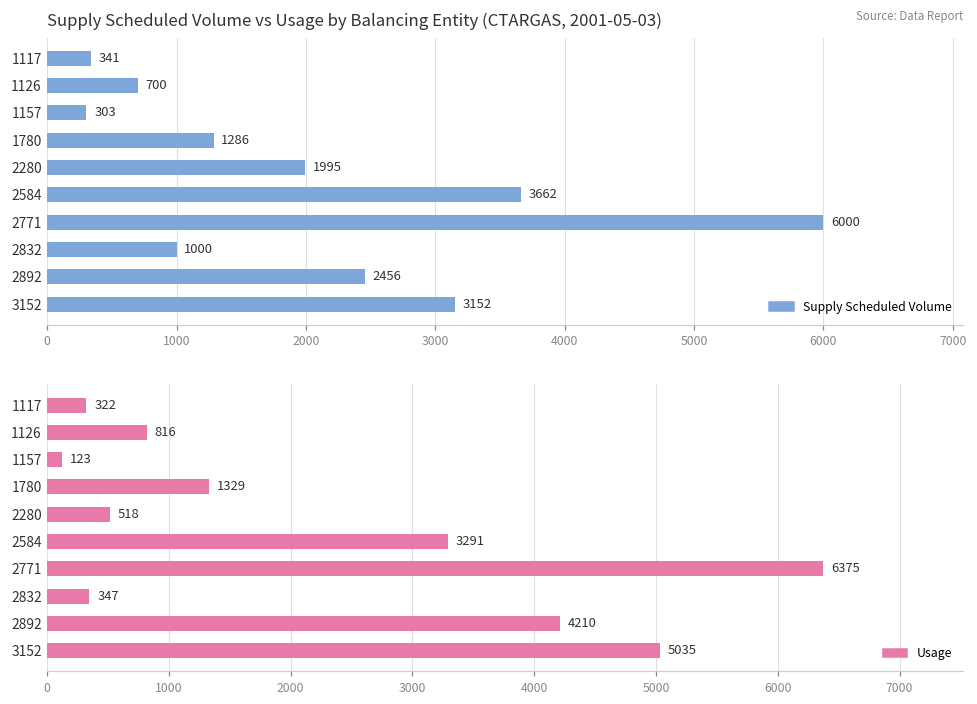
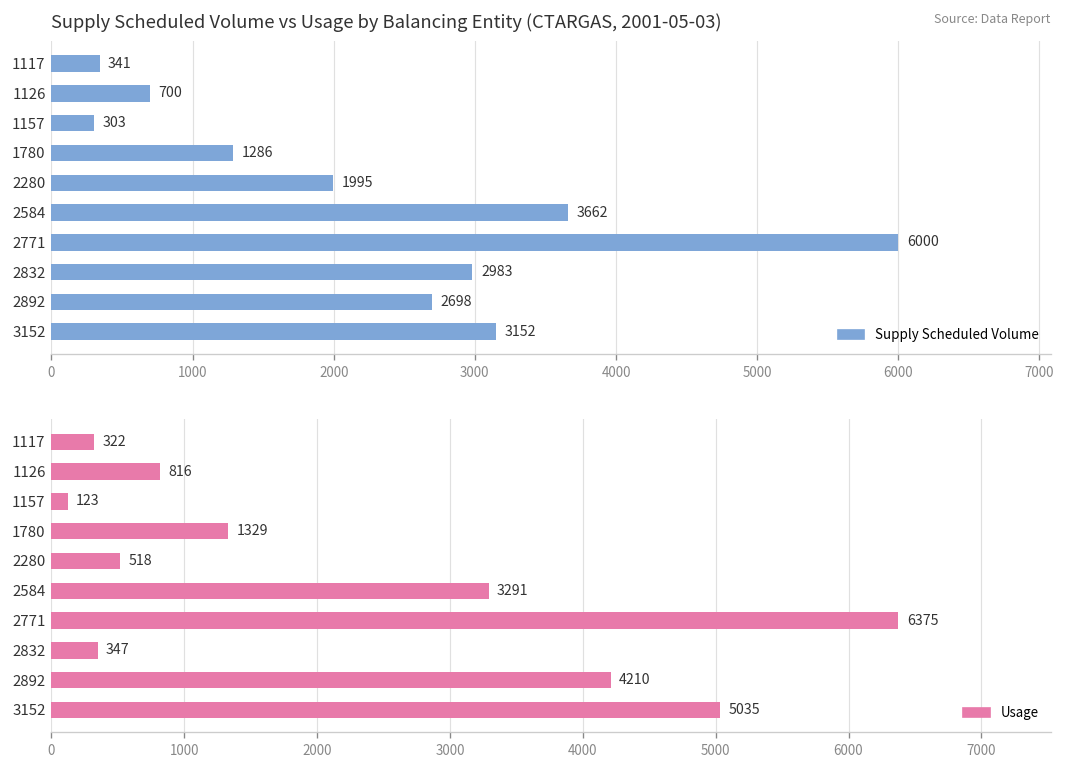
  {
    "Supply Scheduled Volume vs Usage by Balancing Entity (CTARGAS, 2001-05-03)": {
      "1117": 341,
      "1126": 700,
      "1157": 303,
      "1780": 1286,
      "2280": 1995,
      "2584": 3662,
      "2771": 6000,
-     "2832": 1000,
-     "2892": 2456,
+     "2832": 2983,
+     "2892": 2698,
      "3152": 3152
    }
  }
